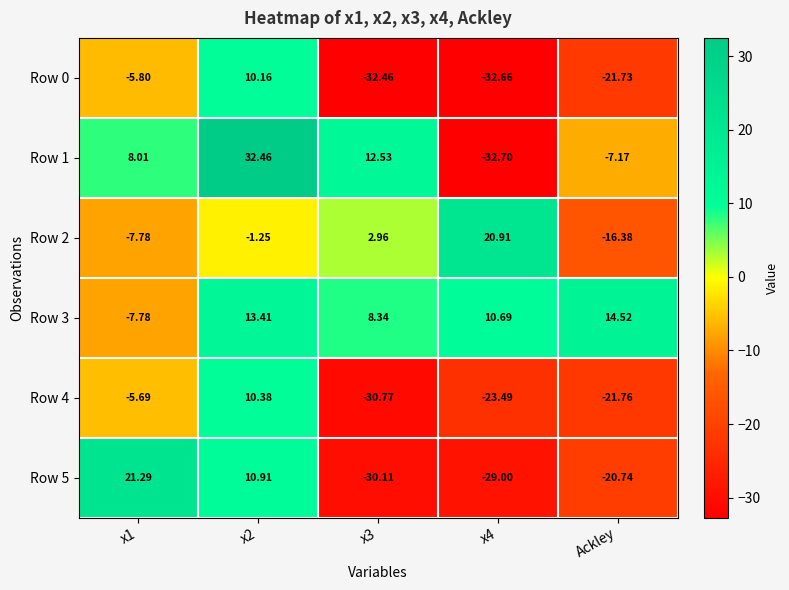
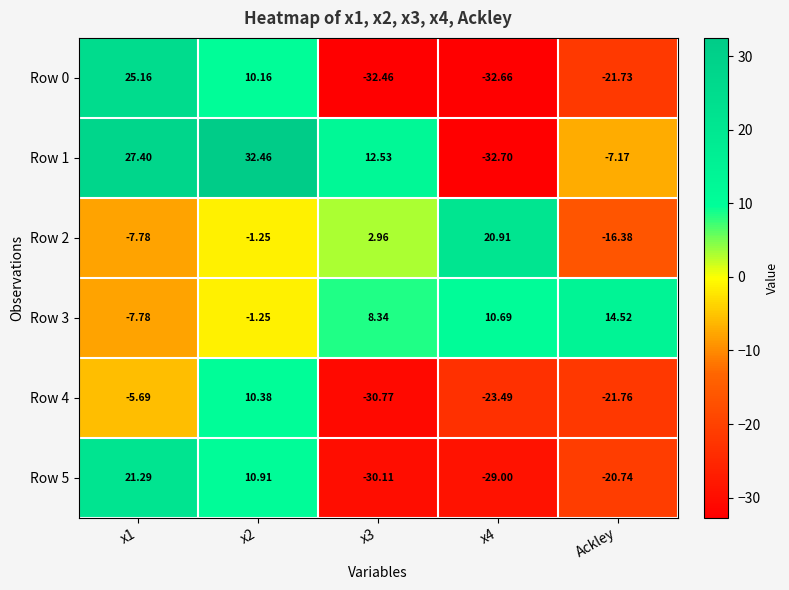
  {
    "Row 0": {
-     "x1": -5.80,
+     "x1": 25.16,
      "x2": 10.16,
      "x3": -32.46,
      "x4": -32.66,
      "Ackley": -21.73
    },
    "Row 1": {
-     "x1": 8.01,
+     "x1": 27.40,
      "x2": 32.46,
      "x3": 12.53,
      "x4": -32.70,
      "Ackley": -7.17
    },
    "Row 2": {
      "x1": -7.78,
      "x2": -1.25,
      "x3": 2.96,
      "x4": 20.91,
      "Ackley": -16.38
    },
    "Row 3": {
      "x1": -7.78,
-     "x2": 13.41,
+     "x2": -1.25,
      "x3": 8.34,
      "x4": 10.69,
      "Ackley": 14.52
    },
    "Row 4": {
      "x1": -5.69,
      "x2": 10.38,
      "x3": -30.77,
      "x4": -23.49,
      "Ackley": -21.76
    },
    "Row 5": {
      "x1": 21.29,
      "x2": 10.91,
      "x3": -30.11,
      "x4": -29.00,
      "Ackley": -20.74
    }
  }
